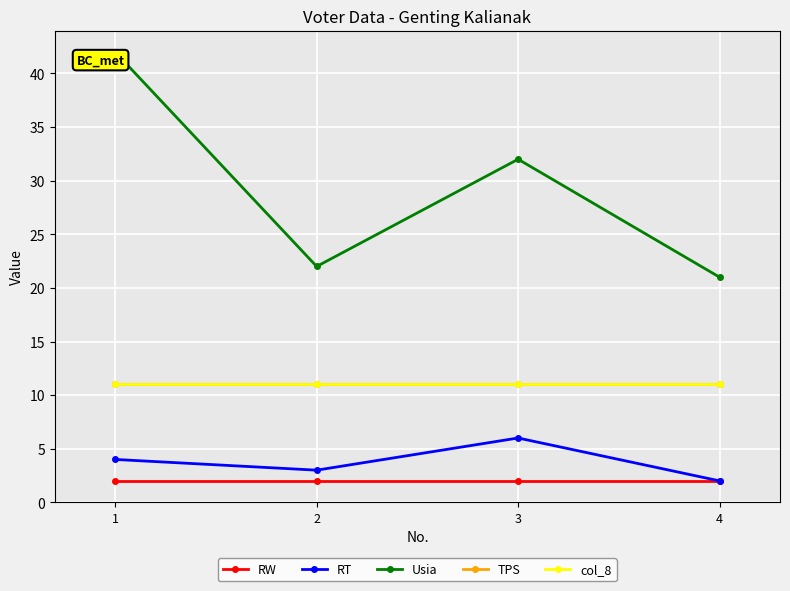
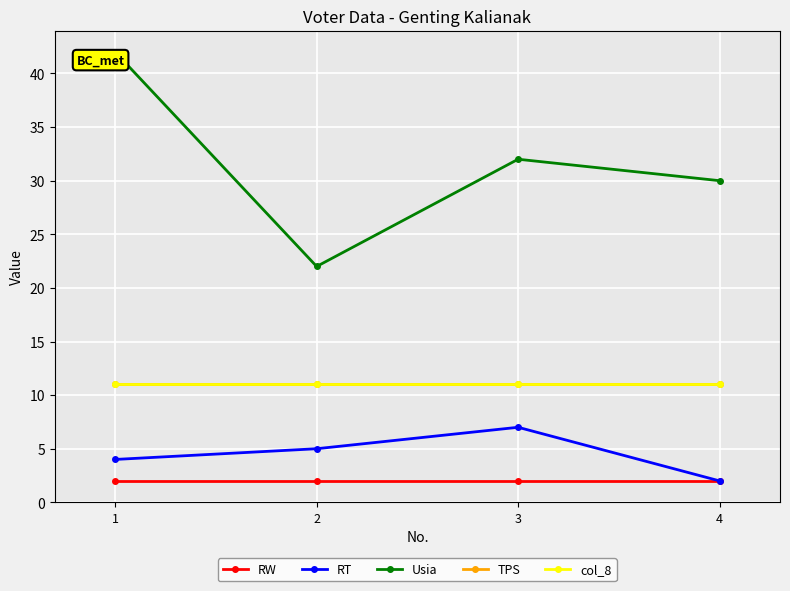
  {
    "RW": {
      "1": 2,
      "2": 2,
      "3": 2
    },
    "RT": {
      "1": 4,
-     "2": 3,
-     "3": 6
+     "2": 5,
+     "3": 7
    },
    "Usia": {
      "2": 22,
      "3": 32,
-     "4": 21
+     "4": 30
    },
    "col_8": {
      "1": 11,
      "2": 11,
      "3": 11,
      "4": 11
    }
  }
